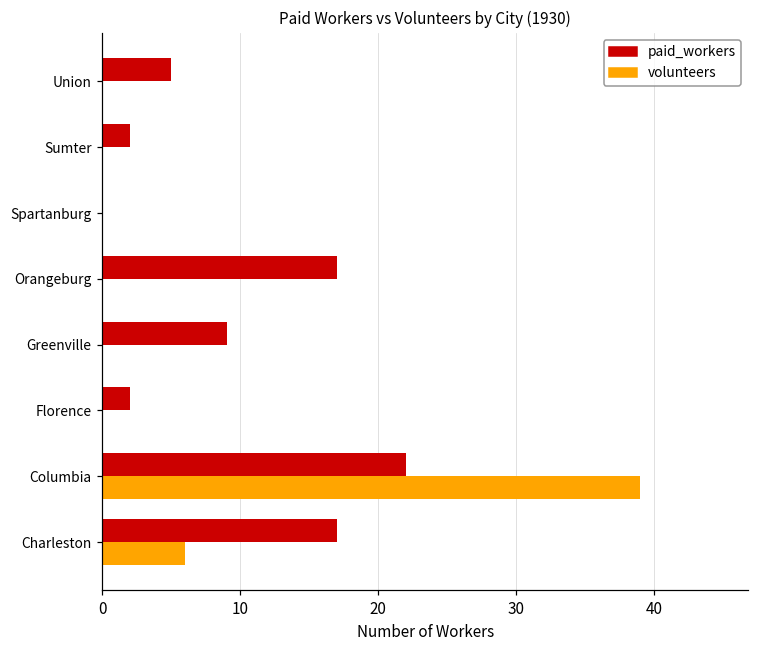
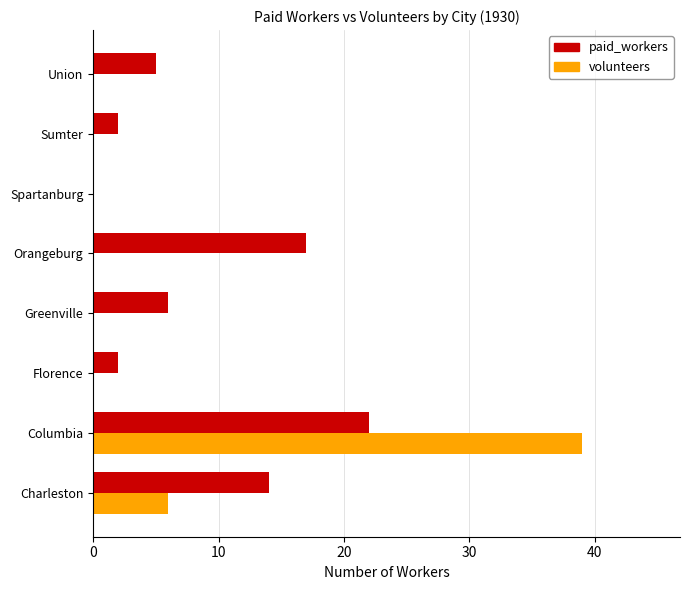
  {
    "paid_workers": {
      "Union": 5,
      "Sumter": 2,
      "Spartanburg": 0,
      "Orangeburg": 17,
-     "Greenville": 9,
+     "Greenville": 6,
      "Florence": 2,
      "Columbia": 22,
-     "Charleston": 17
+     "Charleston": 14
    },
    "volunteers": {
      "Union": 0,
      "Sumter": 0,
      "Spartanburg": 0,
      "Orangeburg": 0,
      "Greenville": 0,
      "Florence": 0,
      "Columbia": 39,
      "Charleston": 6
    }
  }
